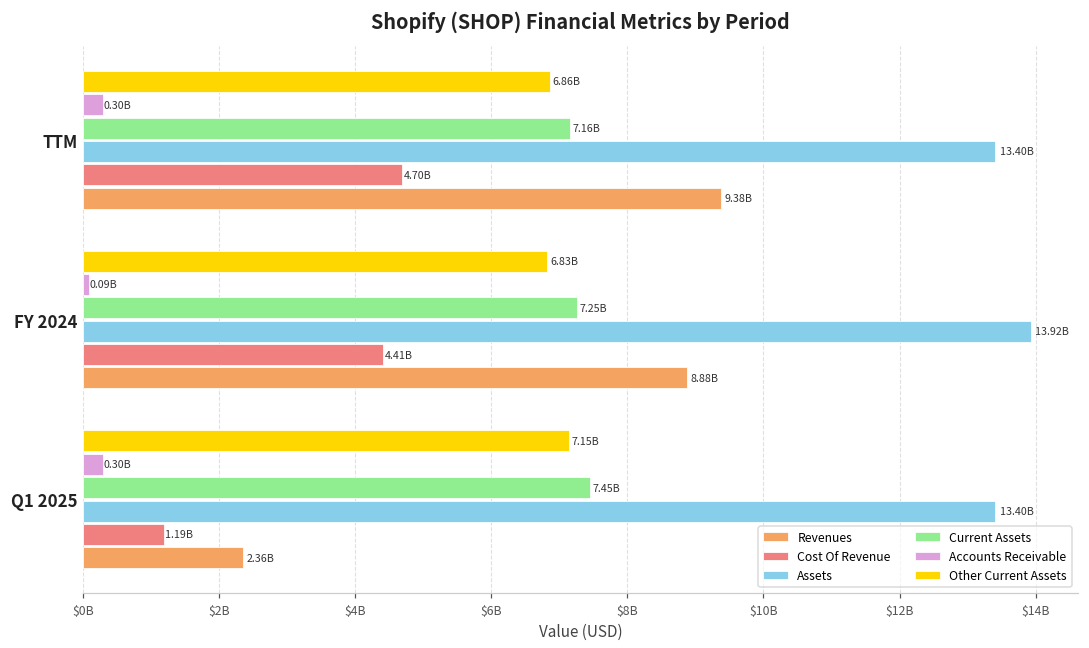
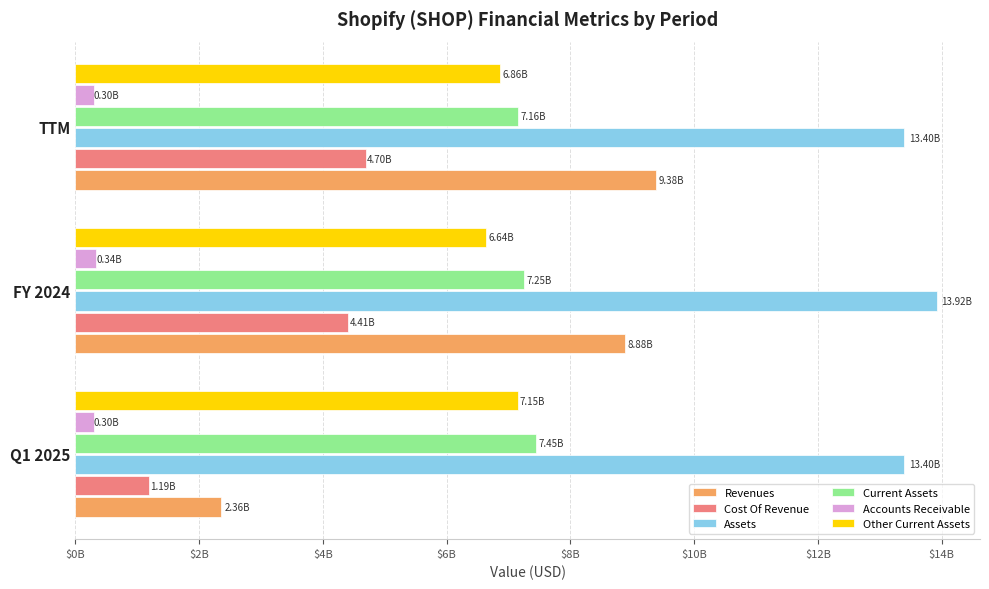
  {
    "Assets": {
      "TTM": "13.40B",
      "FY 2024": "13.92B",
      "Q1 2025": "13.40B"
    },
    "Current Assets": {
      "TTM": "7.16B",
      "FY 2024": "7.25B",
      "Q1 2025": "7.45B"
    },
    "Accounts Receivable": {
      "TTM": "0.30B",
-     "FY 2024": "0.09B",
+     "FY 2024": "0.34B",
      "Q1 2025": "0.30B"
    },
    "Other Current Assets": {
      "TTM": "6.86B",
-     "FY 2024": "6.83B",
+     "FY 2024": "6.64B",
      "Q1 2025": "7.15B"
    }
  }
